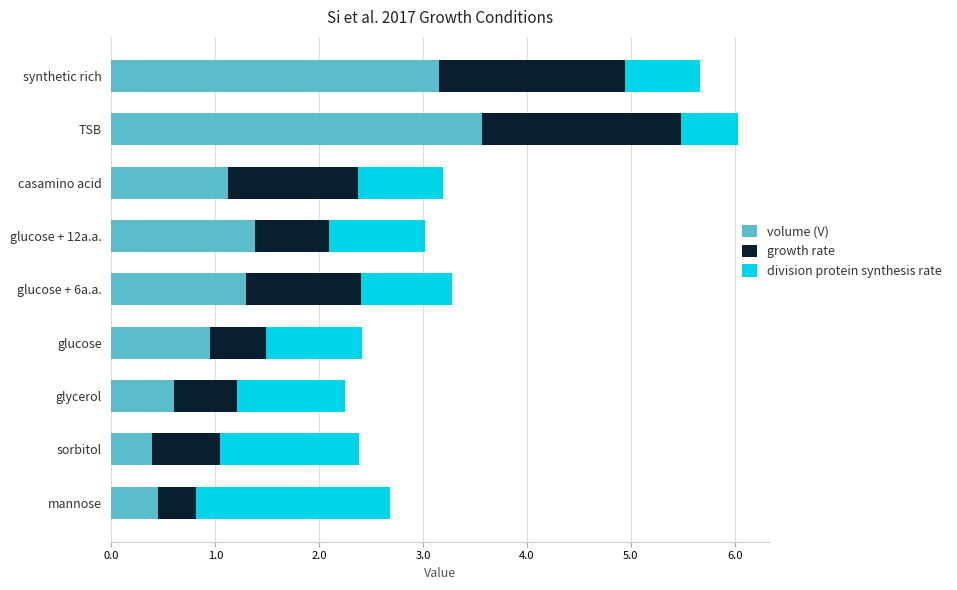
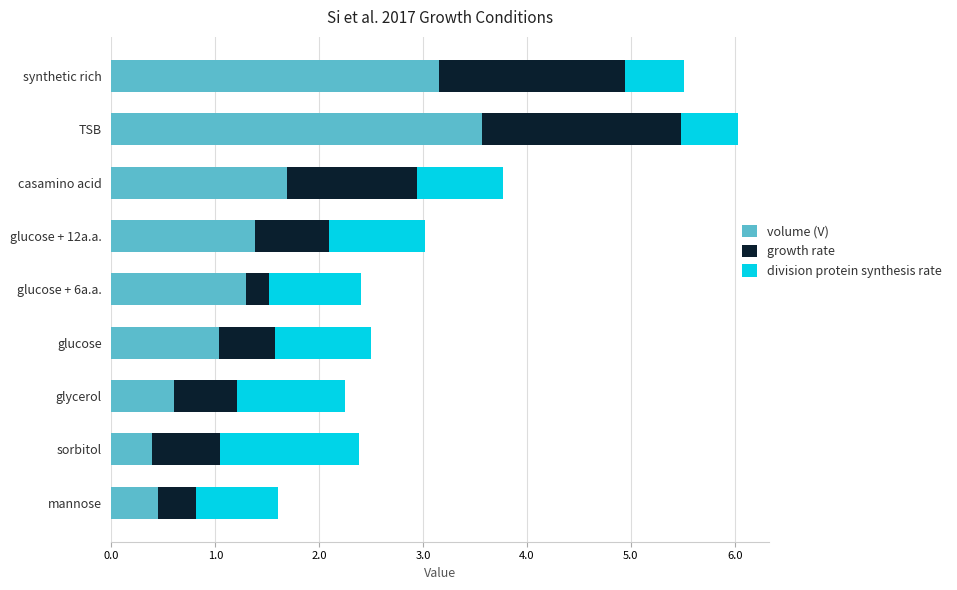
  {
    "volume (V)": {
      "synthetic rich": 3.15,
      "TSB": 3.56,
-     "casamino acid": 1.13,
+     "casamino acid": 1.69,
      "glucose + 12a.a.": 1.38,
      "glucose + 6a.a.": 1.30,
-     "glucose": 0.95,
+     "glucose": 1.04,
      "glycerol": 0.60,
      "sorbitol": 0.39,
      "mannose": 0.45
    },
    "growth rate": {
      "synthetic rich": 1.79,
      "TSB": 1.92,
      "casamino acid": 1.24,
      "glucose + 12a.a.": 0.71,
-     "glucose + 6a.a.": 1.10,
+     "glucose + 6a.a.": 0.22,
      "glucose": 0.54,
      "glycerol": 0.60,
      "sorbitol": 0.66,
      "mannose": 0.36
    },
    "division protein synthesis rate": {
-     "synthetic rich": 0.72,
+     "synthetic rich": 0.57,
      "TSB": 0.55,
      "casamino acid": 0.83,
      "glucose + 12a.a.": 0.92,
      "glucose + 6a.a.": 0.88,
      "glucose": 0.93,
      "glycerol": 1.04,
      "sorbitol": 1.34,
-     "mannose": 1.87
+     "mannose": 0.79
    }
  }
